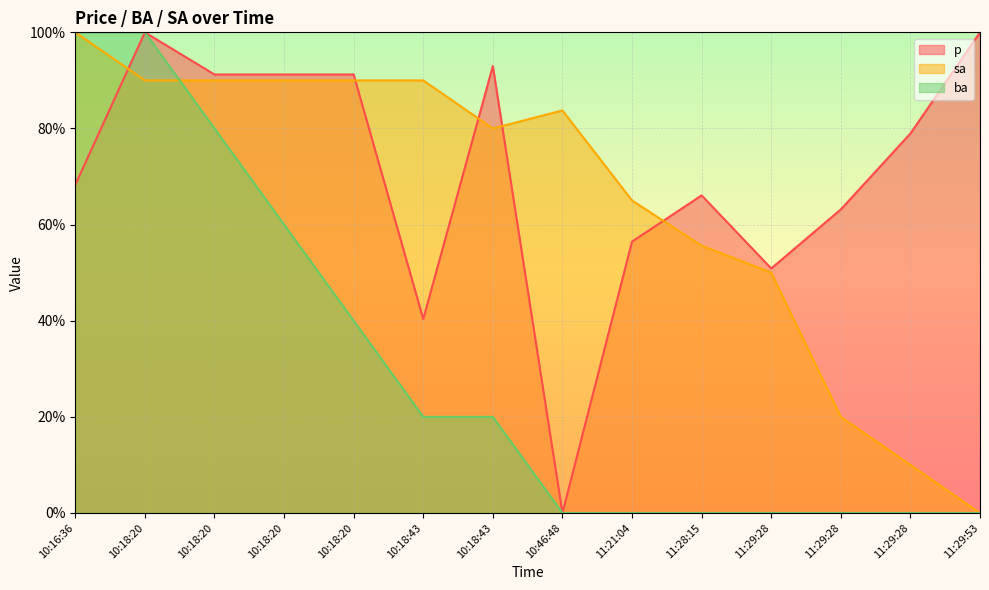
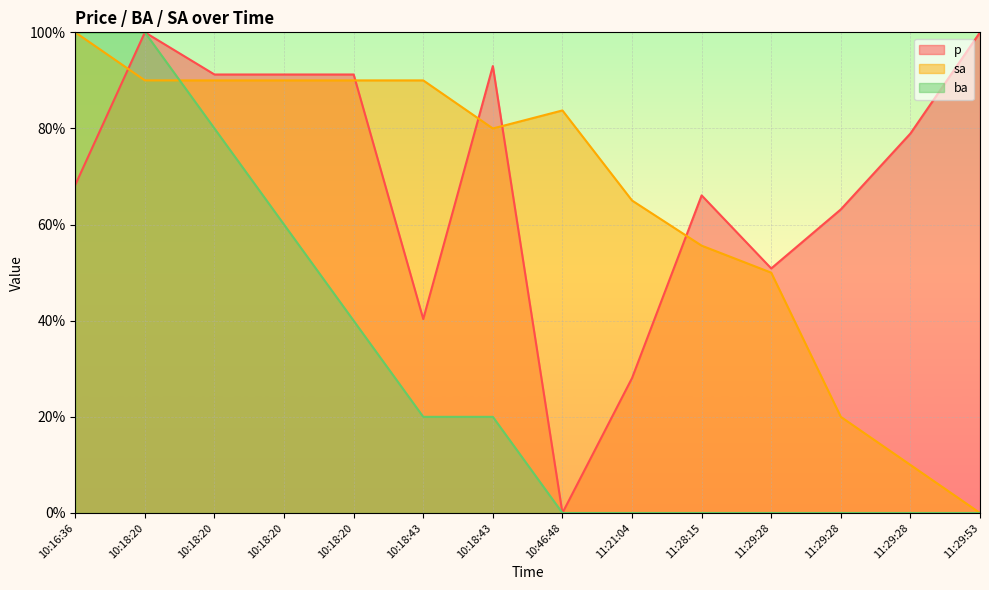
  {
    "p": {
      "10:16:36": "68%",
-     "11:21:04": "56%",
+     "11:21:04": "28%",
      "11:28:15": "66%",
      "11:29:53": "100%"
    },
    "sa": {
      "10:46:48": "84%",
      "11:21:04": "65%",
      "11:28:15": "56%"
    },
    "ba": {
      "11:21:04": "0%",
      "11:28:15": "0%"
    }
  }
